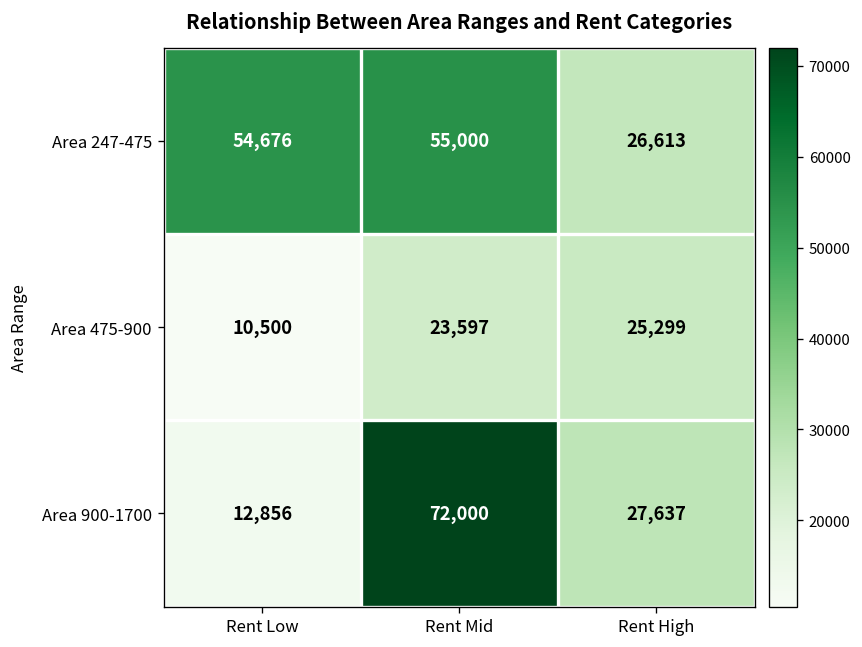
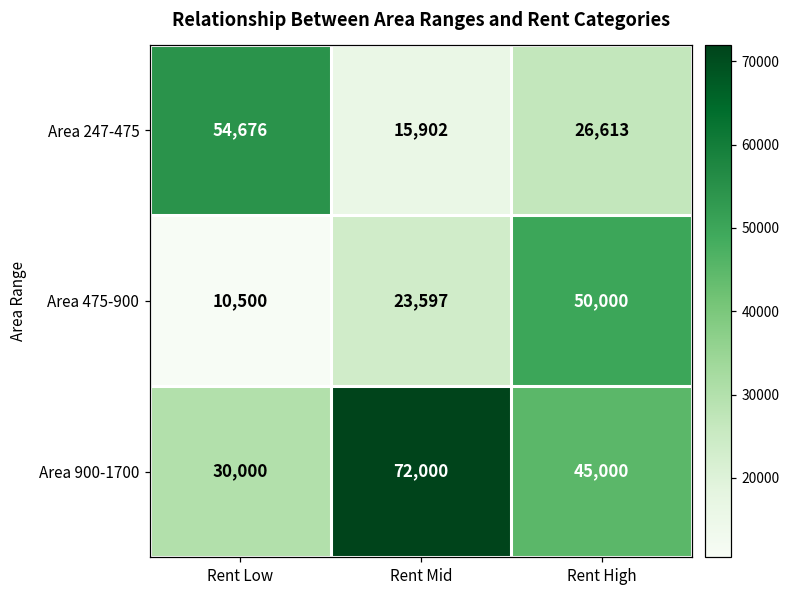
  {
    "Area 247-475": {
      "Rent Low": "54,676",
-     "Rent Mid": "55,000",
+     "Rent Mid": "15,902",
      "Rent High": "26,613"
    },
    "Area 475-900": {
      "Rent Low": "10,500",
      "Rent Mid": "23,597",
-     "Rent High": "25,299"
+     "Rent High": "50,000"
    },
    "Area 900-1700": {
-     "Rent Low": "12,856",
+     "Rent Low": "30,000",
      "Rent Mid": "72,000",
-     "Rent High": "27,637"
+     "Rent High": "45,000"
    }
  }
